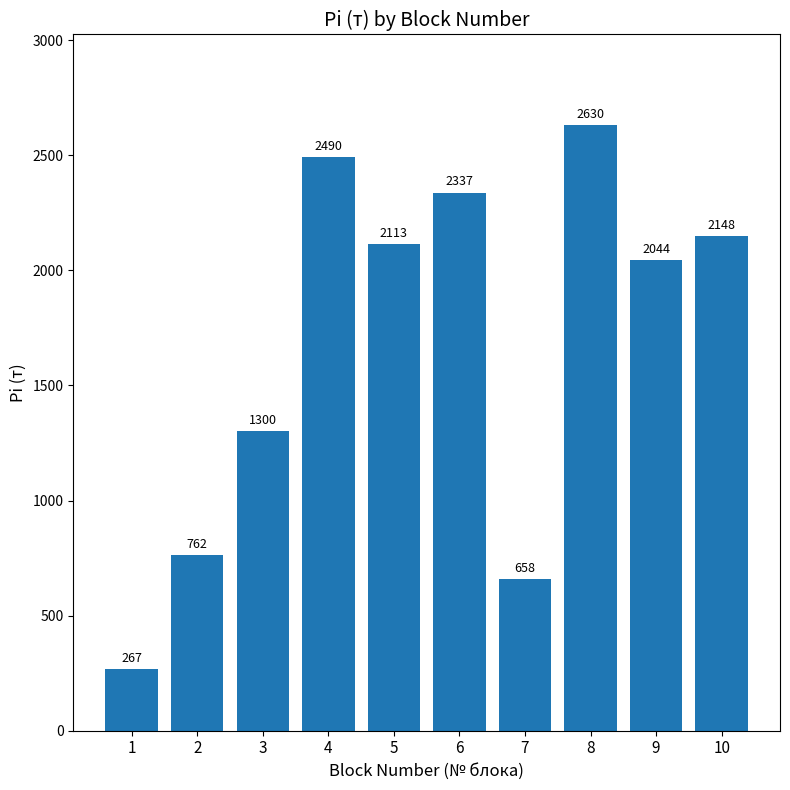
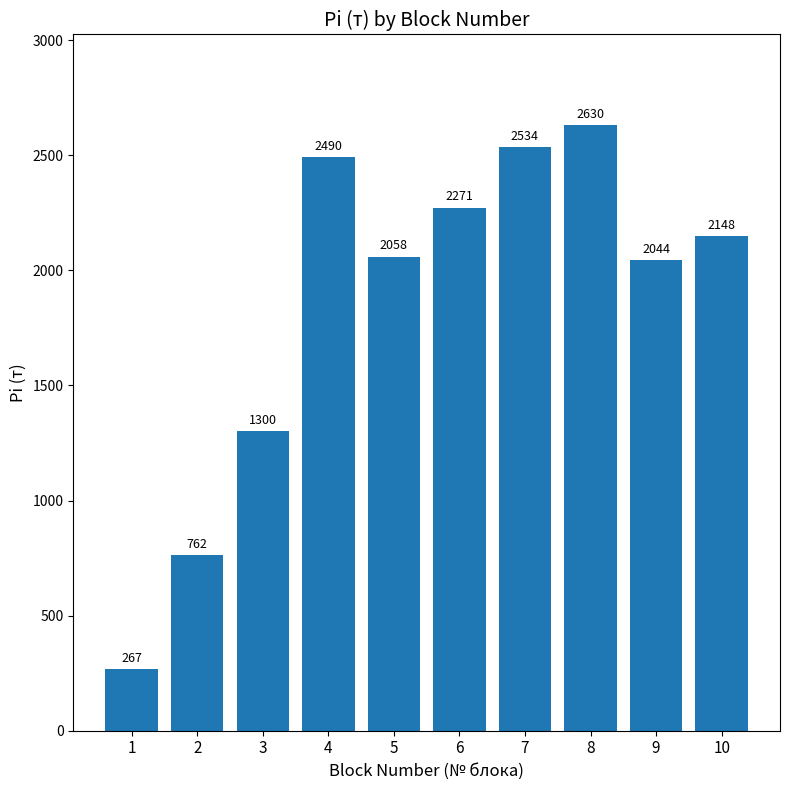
  {
    "1": 267,
    "2": 762,
    "3": 1300,
    "4": 2490,
-   "5": 2113,
-   "6": 2337,
-   "7": 658,
+   "5": 2058,
+   "6": 2271,
+   "7": 2534,
    "8": 2630,
    "9": 2044,
    "10": 2148
  }
